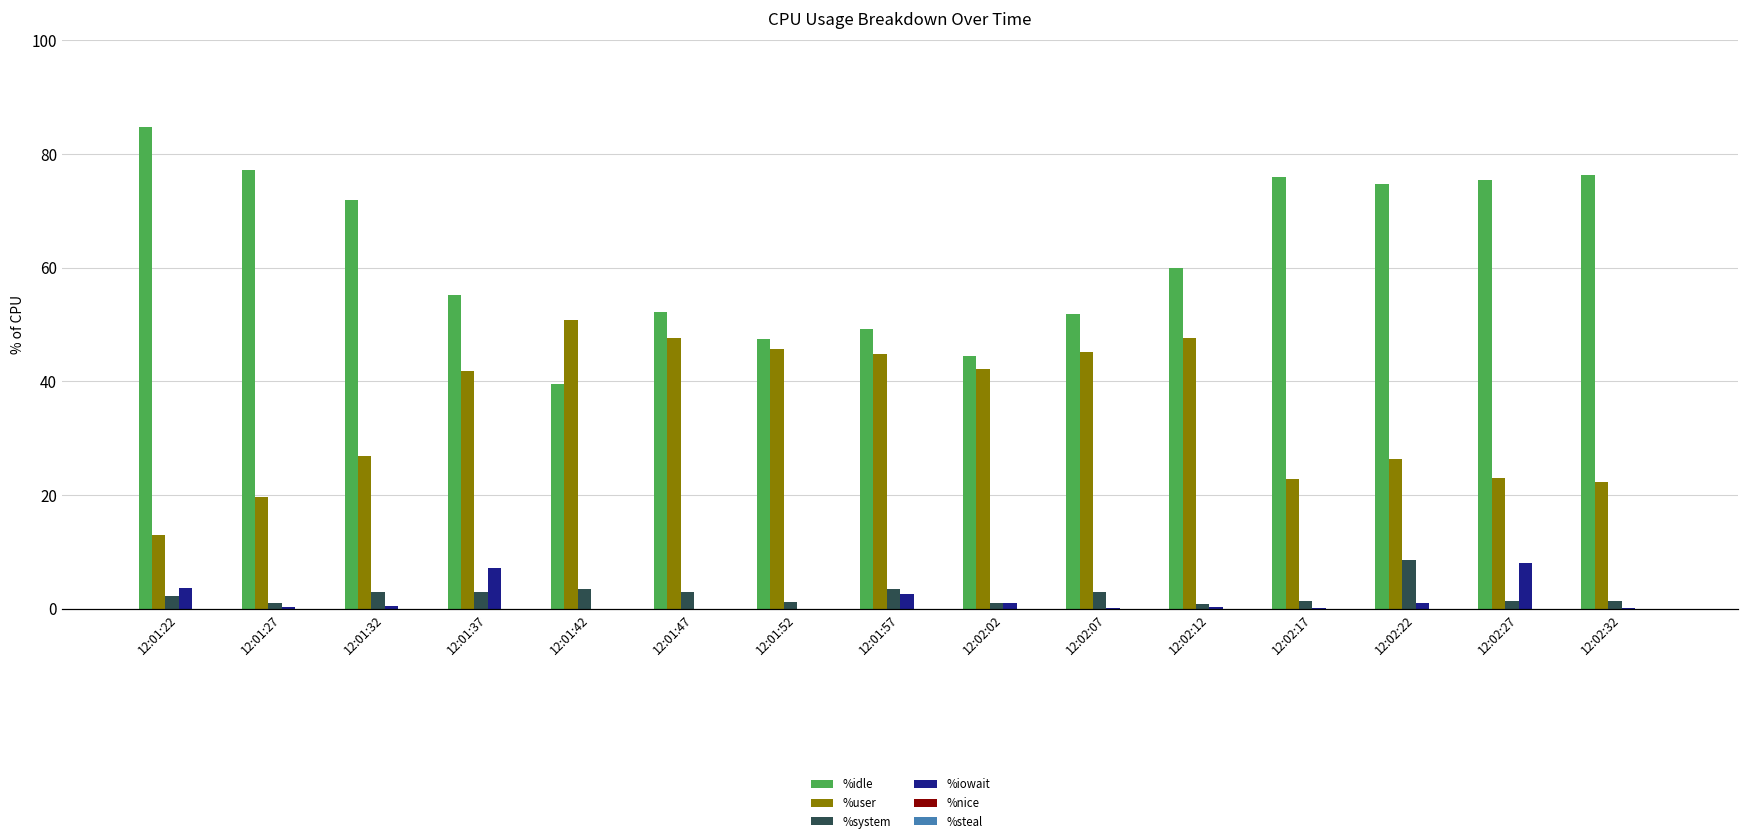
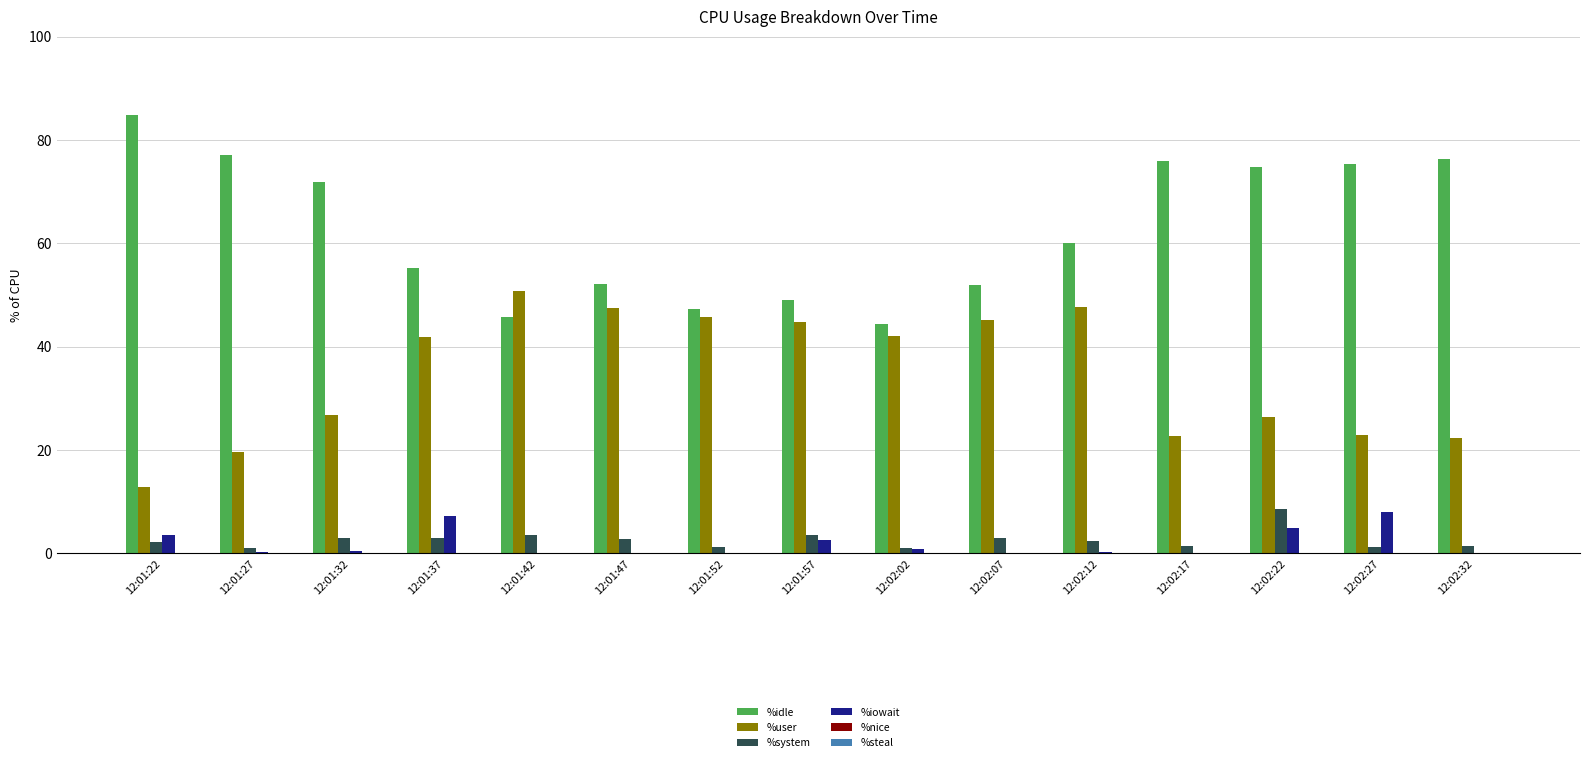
  {
    "%idle": {
      "12:01:22": 85,
      "12:01:27": 77,
      "12:01:32": 72,
      "12:01:37": 55,
-     "12:01:42": 40,
+     "12:01:42": 46,
      "12:01:47": 52,
      "12:01:52": 47,
      "12:01:57": 49,
      "12:02:02": 44,
      "12:02:07": 52,
      "12:02:12": 60,
      "12:02:17": 76,
      "12:02:22": 75,
      "12:02:27": 75,
      "12:02:32": 76
    },
    "%user": {
      "12:01:22": 13,
      "12:01:27": 20,
      "12:01:32": 27,
      "12:01:37": 42,
      "12:01:42": 51,
      "12:01:47": 48,
      "12:01:52": 46,
      "12:01:57": 45,
      "12:02:02": 42,
      "12:02:07": 45,
      "12:02:12": 48,
      "12:02:17": 23,
      "12:02:22": 26,
      "12:02:27": 23,
      "12:02:32": 22
    },
    "%system": {
      "12:01:22": 2,
      "12:01:27": 1,
      "12:01:32": 3,
      "12:01:37": 3,
      "12:01:42": 4,
      "12:01:47": 3,
      "12:01:52": 1,
      "12:01:57": 4,
      "12:02:02": 1,
      "12:02:07": 3,
-     "12:02:12": 1,
+     "12:02:12": 2,
      "12:02:17": 1,
      "12:02:22": 9,
      "12:02:27": 1,
      "12:02:32": 1
    },
    "%iowait": {
      "12:01:22": 4,
      "12:01:37": 7,
      "12:01:42": 0,
      "12:01:47": 0,
      "12:01:52": 0,
      "12:01:57": 3,
      "12:02:02": 1,
-     "12:02:22": 1,
+     "12:02:22": 5,
      "12:02:27": 8
    },
    "%nice": {
      "12:01:22": 0,
      "12:01:27": 0,
      "12:01:32": 0,
      "12:01:37": 0,
      "12:01:42": 0,
      "12:01:47": 0,
      "12:01:52": 0,
      "12:01:57": 0,
      "12:02:02": 0,
      "12:02:07": 0,
      "12:02:12": 0,
      "12:02:17": 0,
      "12:02:22": 0,
      "12:02:27": 0,
      "12:02:32": 0
    },
    "%steal": {
      "12:01:22": 0,
      "12:01:27": 0,
      "12:01:32": 0,
      "12:01:37": 0,
      "12:01:42": 0,
      "12:01:47": 0,
      "12:01:52": 0,
      "12:01:57": 0,
      "12:02:02": 0,
      "12:02:07": 0,
      "12:02:12": 0,
      "12:02:17": 0,
      "12:02:22": 0,
      "12:02:27": 0,
      "12:02:32": 0
    }
  }
